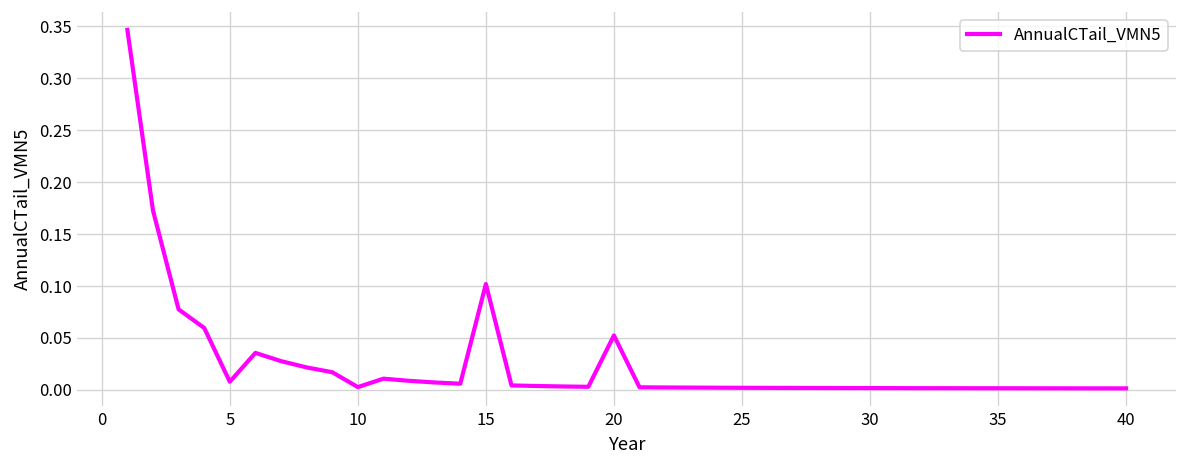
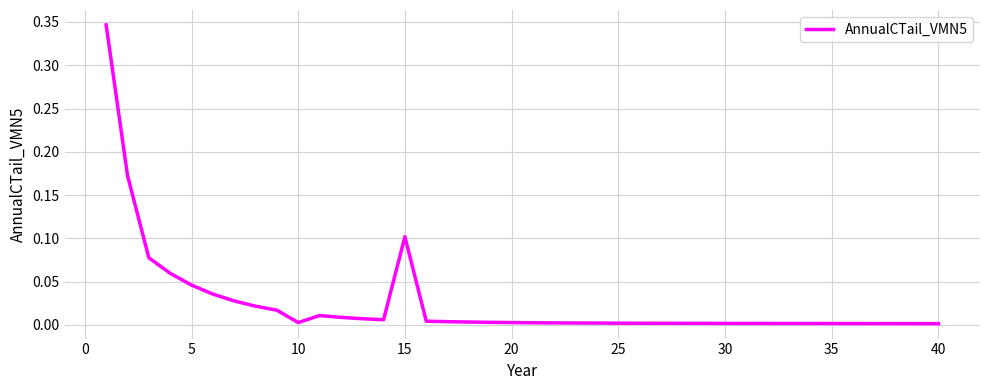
  {
-   "5": 0.01,
+   "5": 0.05,
    "10": 0.00,
    "15": 0.10,
-   "20": 0.05,
+   "20": 0.00,
    "25": 0.00,
    "30": 0.00,
    "35": 0.00,
    "40": 0.00
  }
